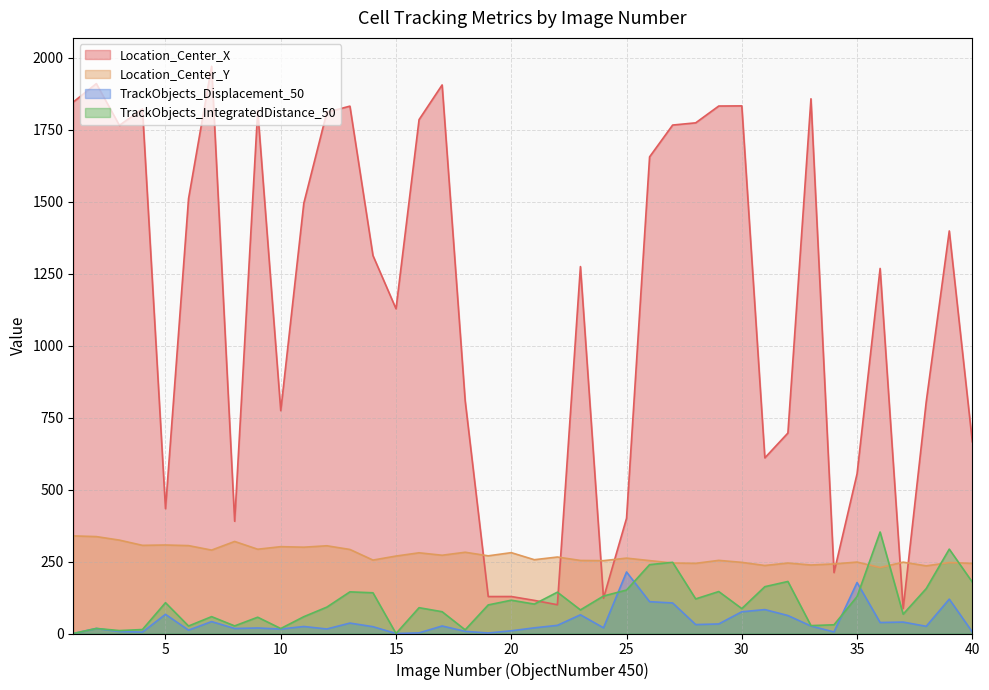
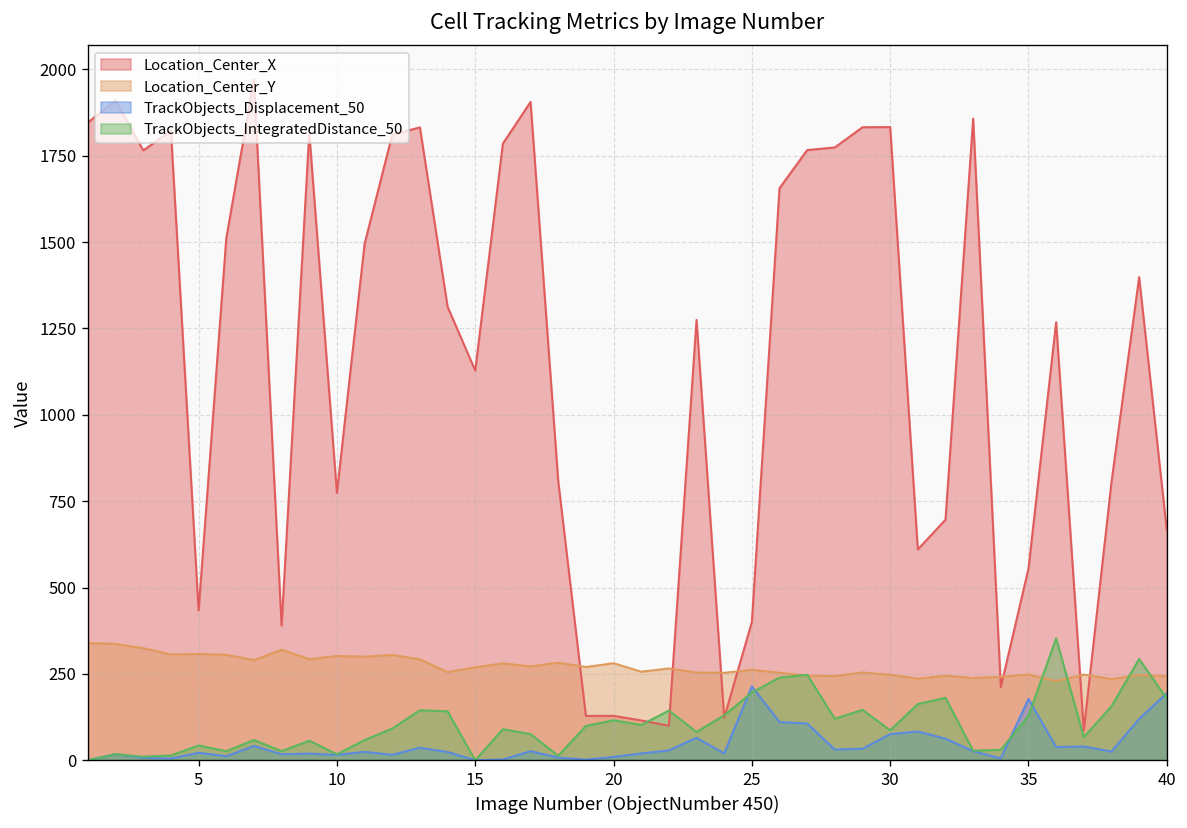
  {
    "TrackObjects_Displacement_50": {
-     "5": 70,
+     "5": 20,
      "20": 10,
      "25": 210,
      "30": 80,
      "35": 180,
-     "40": 10
+     "40": 190
    },
    "TrackObjects_IntegratedDistance_50": {
-     "5": 110,
+     "5": 40,
      "20": 120,
-     "25": 150,
+     "25": 200,
      "30": 90,
      "35": 130,
      "40": 180
    }
  }
